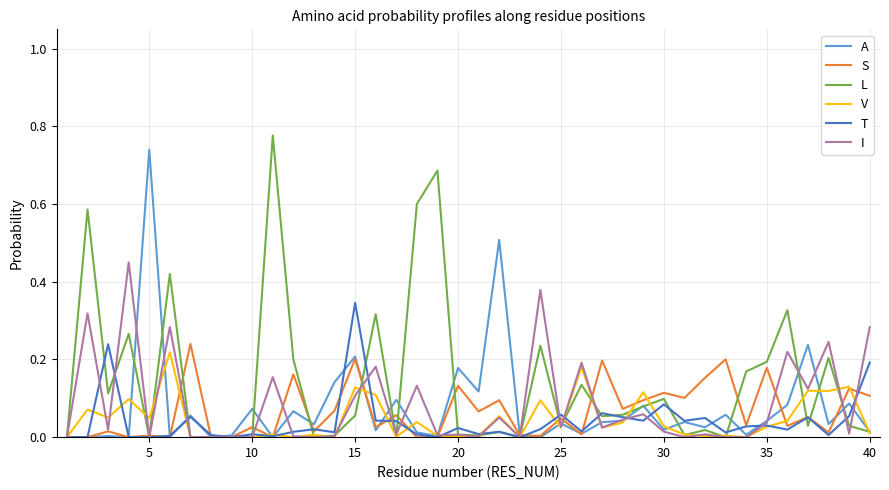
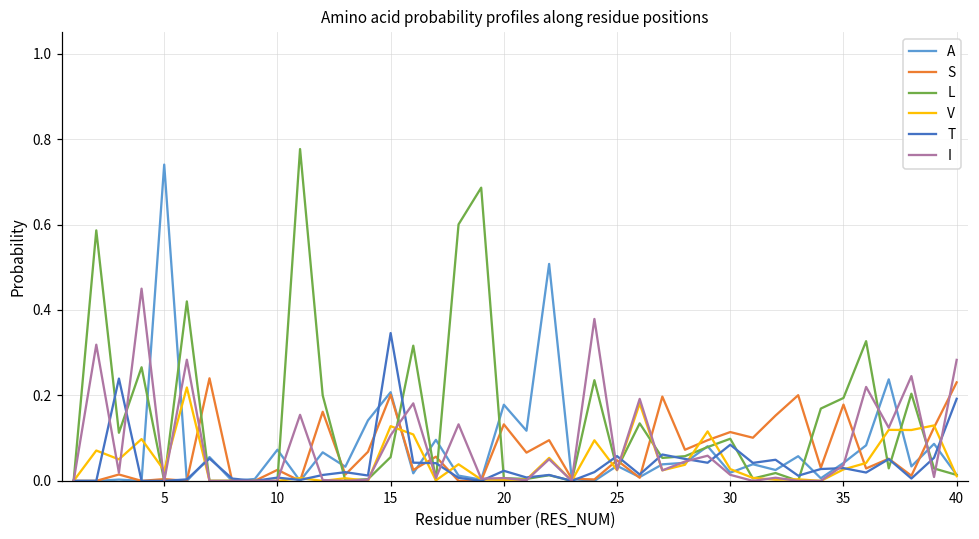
  {
    "S": {
      "10": 0.03,
      "20": 0.13,
      "25": 0.05,
      "30": 0.11,
      "35": 0.18,
-     "40": 0.11
+     "40": 0.23
    },
    "L": {
      "15": 0.06,
      "30": 0.10,
      "35": 0.19
    },
    "V": {
-     "5": 0.05,
+     "5": 0.02,
      "15": 0.13,
      "30": 0.03
    },
    "I": {
      "15": 0.11,
      "40": 0.28
    }
  }
